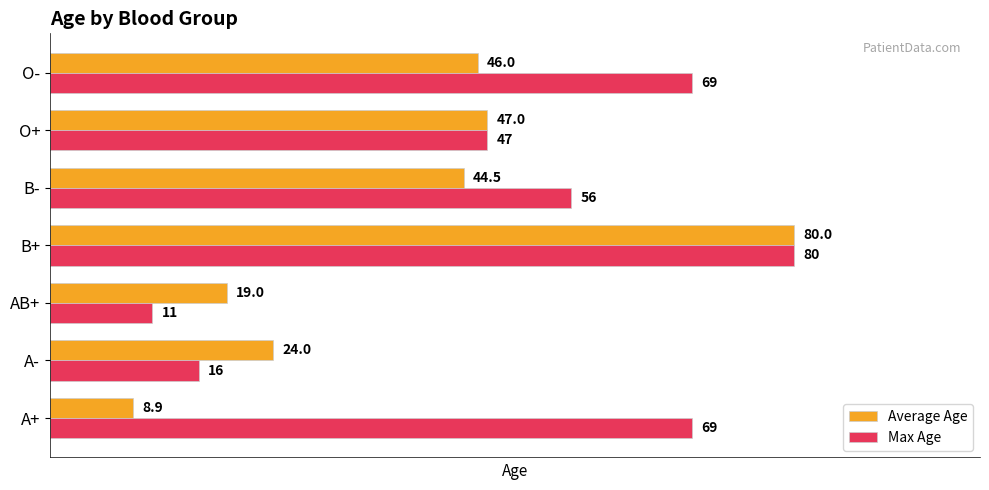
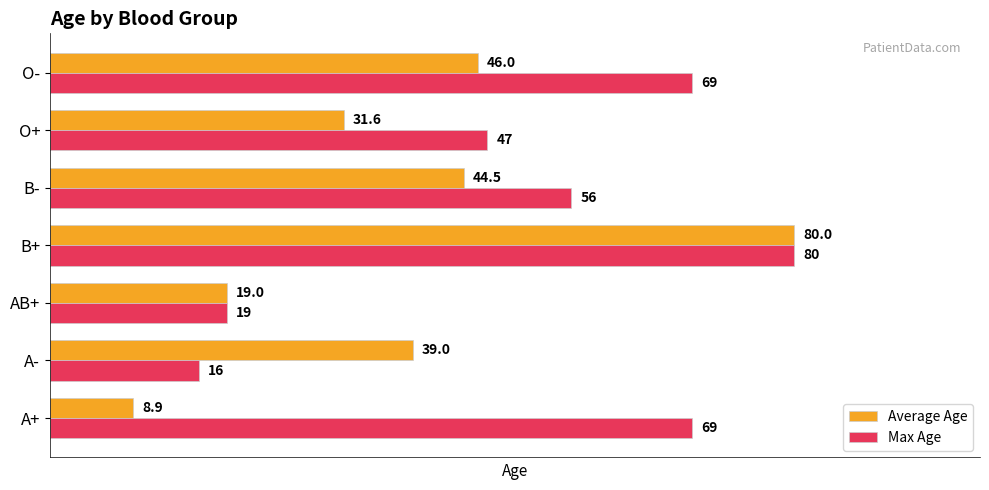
  {
    "Average Age": {
      "O-": 46.0,
-     "O+": 47.0,
+     "O+": 31.6,
      "B-": 44.5,
      "B+": 80.0,
      "AB+": 19.0,
-     "A-": 24.0,
+     "A-": 39.0,
      "A+": 8.9
    },
    "Max Age": {
      "O-": 69,
      "O+": 47,
      "B-": 56,
      "B+": 80,
-     "AB+": 11,
+     "AB+": 19,
      "A-": 16,
      "A+": 69
    }
  }
